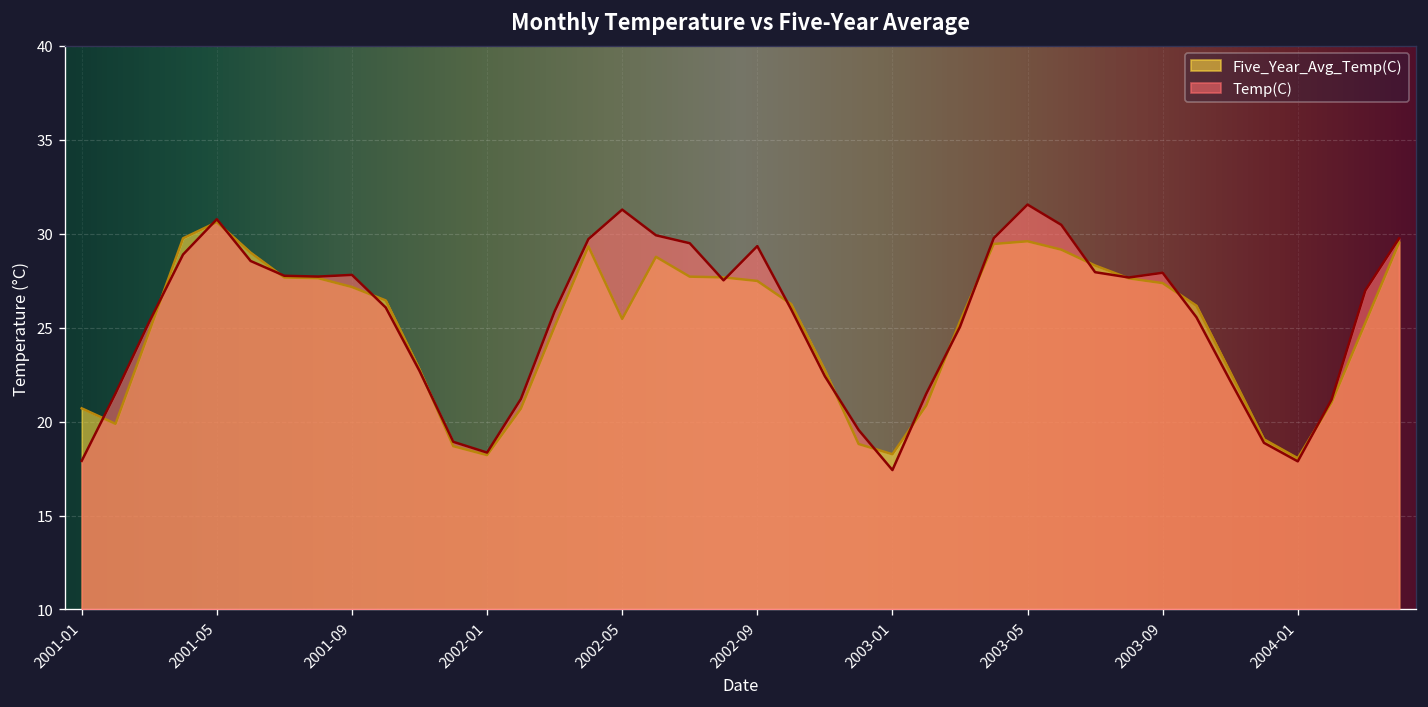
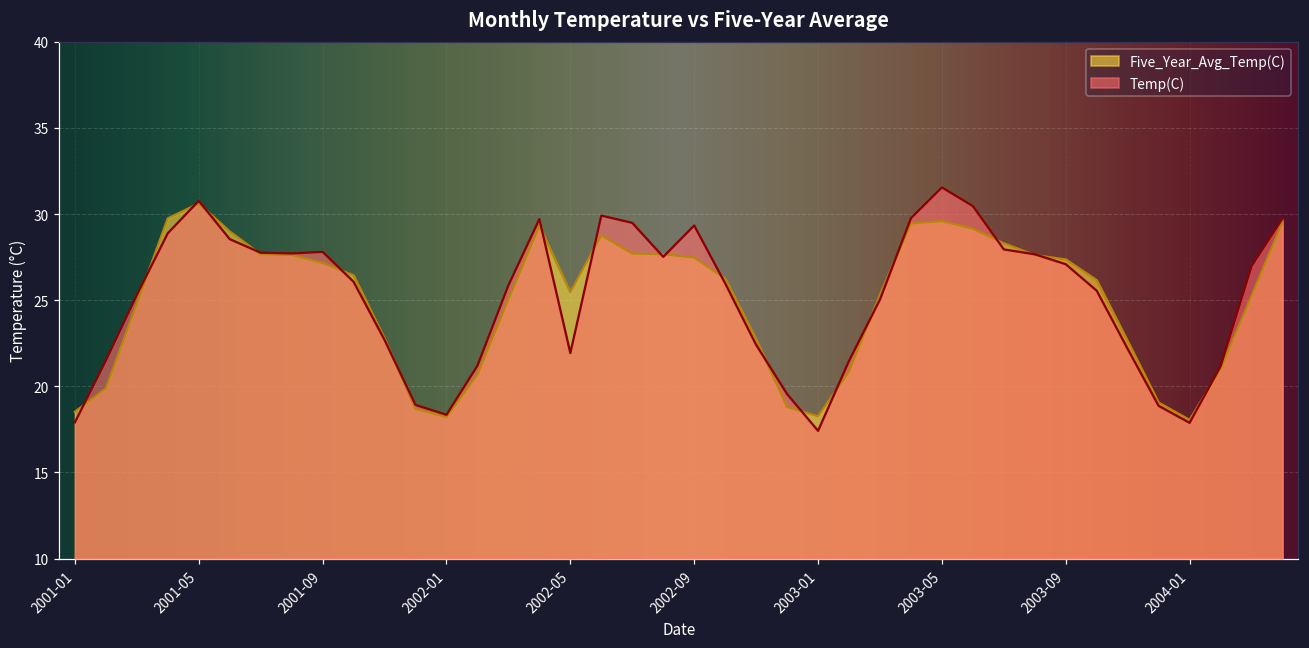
  {
    "Five_Year_Avg_Temp(C)": {
-     "2001-01": 20.7,
+     "2001-01": 18.5,
      "2001-09": 27.2,
      "2002-05": 25.5,
      "2002-09": 27.5,
      "2003-01": 18.3,
      "2003-05": 29.6,
      "2003-09": 27.4,
      "2004-01": 18.0
    },
    "Temp(C)": {
      "2001-01": 17.9,
      "2001-09": 27.8,
-     "2002-05": 31.3,
+     "2002-05": 21.9,
      "2002-09": 29.3,
      "2003-01": 17.4,
      "2003-05": 31.5,
-     "2003-09": 27.9,
+     "2003-09": 27.1,
      "2004-01": 17.9
    }
  }
